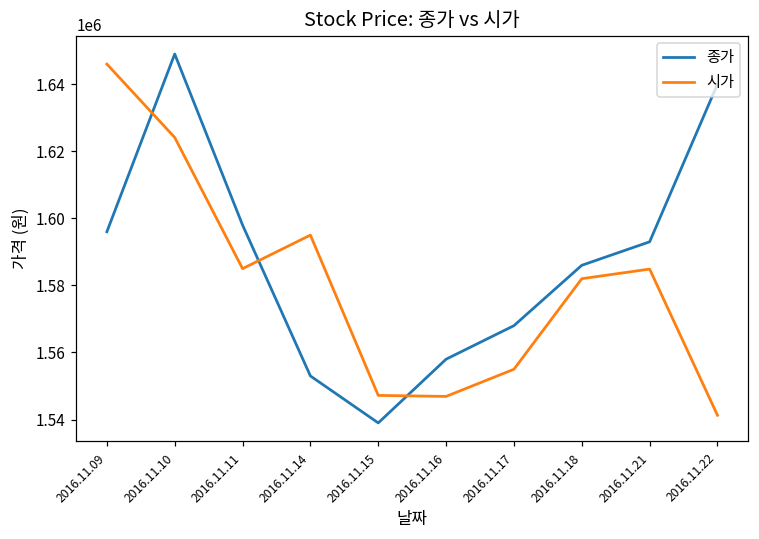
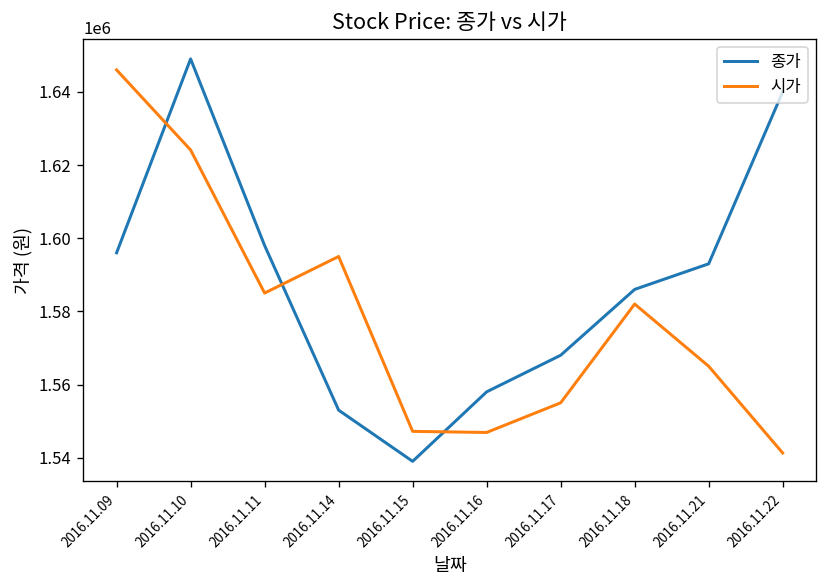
  {
    "종가": {
      "2016.11.09": 1596000,
      "2016.11.10": 1649000,
      "2016.11.11": 1598000,
      "2016.11.14": 1553000,
      "2016.11.15": 1539000,
      "2016.11.16": 1558000,
      "2016.11.17": 1568000,
      "2016.11.18": 1586000,
      "2016.11.21": 1593000
    },
    "시가": {
      "2016.11.09": 1646000,
      "2016.11.10": 1624000,
      "2016.11.11": 1585000,
      "2016.11.14": 1595000,
      "2016.11.15": 1547000,
      "2016.11.16": 1547000,
      "2016.11.17": 1555000,
      "2016.11.18": 1582000,
-     "2016.11.21": 1585000,
+     "2016.11.21": 1565000,
      "2016.11.22": 1541000
    }
  }
